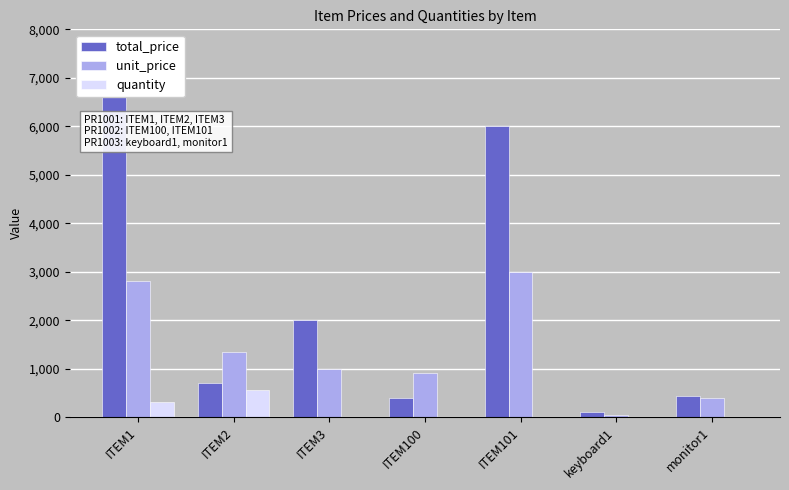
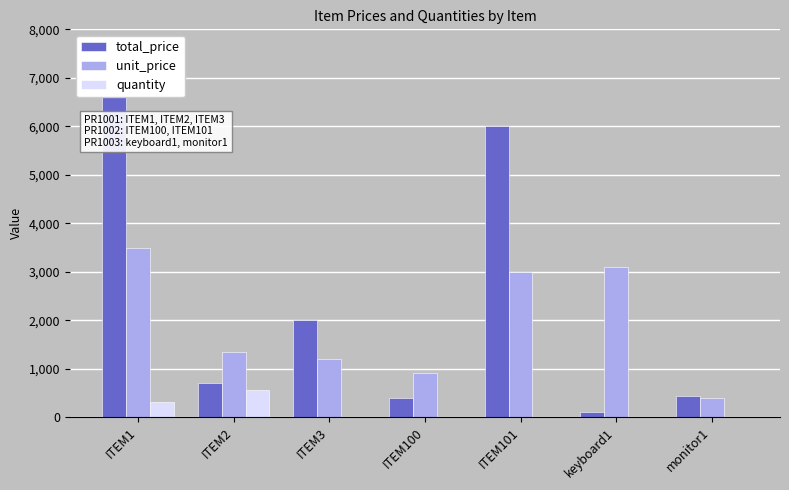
  {
    "total_price": {
      "ITEM2": "700",
      "ITEM3": "2,000",
      "ITEM100": "400",
      "ITEM101": "6,000",
      "keyboard1": "100",
      "monitor1": "400"
    },
    "unit_price": {
-     "ITEM1": "2,800",
+     "ITEM1": "3,500",
      "ITEM2": "1,300",
-     "ITEM3": "1,000",
+     "ITEM3": "1,200",
      "ITEM100": "900",
      "ITEM101": "3,000",
-     "keyboard1": "100",
+     "keyboard1": "3,100",
      "monitor1": "400"
    },
    "quantity": {
      "ITEM1": "300",
      "ITEM2": "600"
    }
  }
